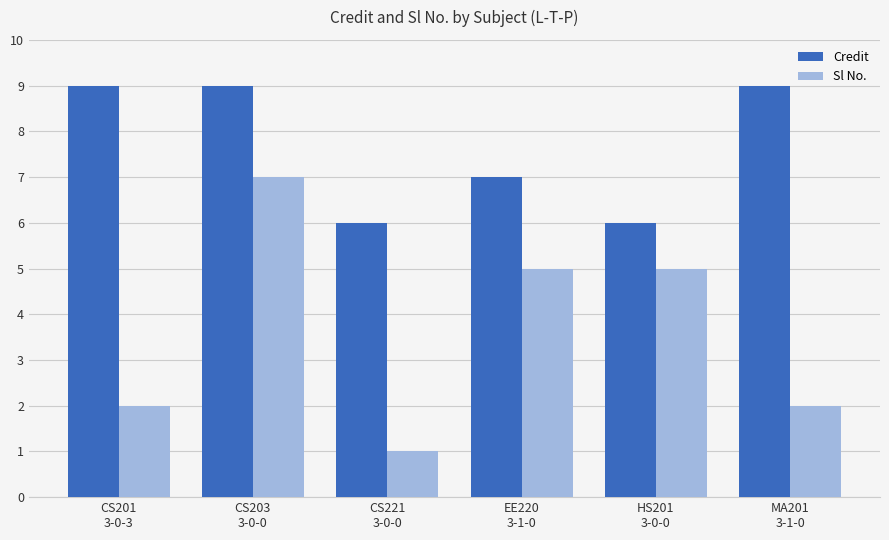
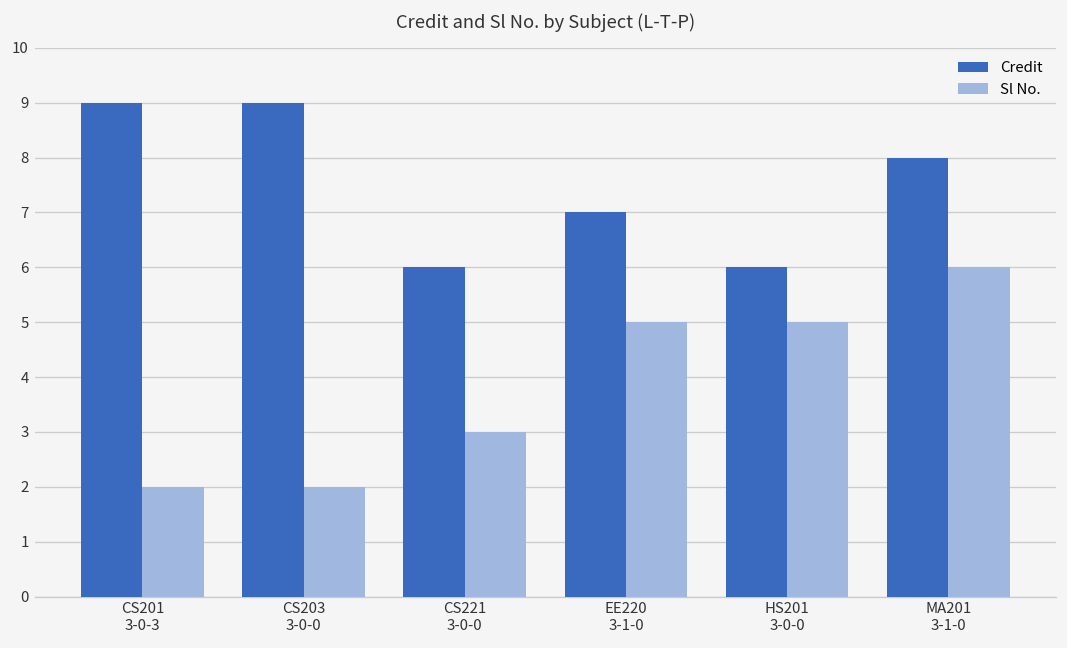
  {
    "Credit": {
      "CS201 3-0-3": 9,
      "CS203 3-0-0": 9,
      "CS221 3-0-0": 6,
      "EE220 3-1-0": 7,
      "HS201 3-0-0": 6,
-     "MA201 3-1-0": 9
+     "MA201 3-1-0": 8
    },
    "Sl No.": {
      "CS201 3-0-3": 2,
-     "CS203 3-0-0": 7,
-     "CS221 3-0-0": 1,
+     "CS203 3-0-0": 2,
+     "CS221 3-0-0": 3,
      "EE220 3-1-0": 5,
      "HS201 3-0-0": 5,
-     "MA201 3-1-0": 2
+     "MA201 3-1-0": 6
    }
  }
